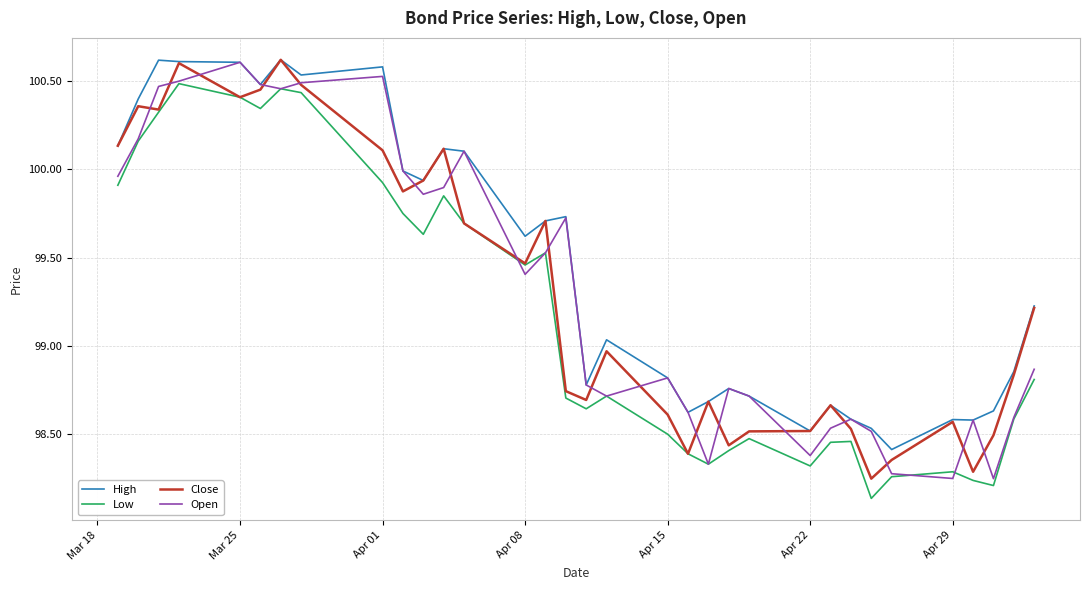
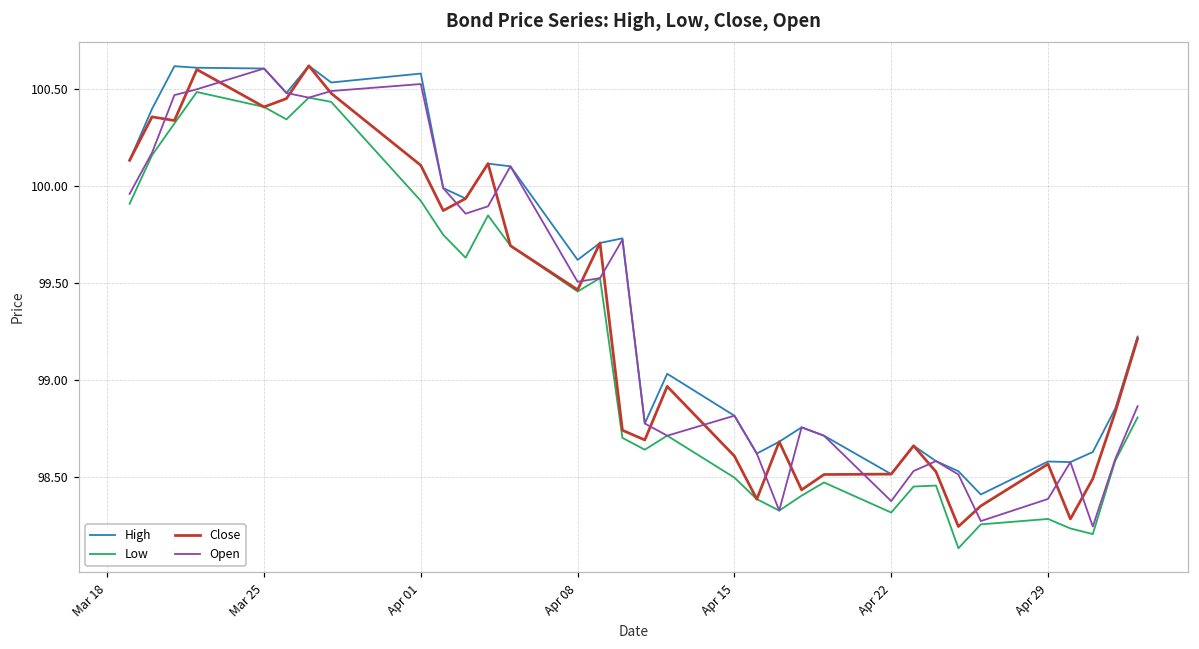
  {
    "High": {
      "Apr 01": 100.58,
      "Apr 08": 99.62
    },
    "Low": {
      "Apr 01": 99.93,
      "Apr 15": 98.50,
      "Apr 22": 98.32,
      "Apr 29": 98.29
    },
    "Close": {
      "Apr 01": 100.11,
      "Apr 15": 98.61
    },
    "Open": {
      "Apr 01": 100.53,
-     "Apr 08": 99.41,
+     "Apr 08": 99.51,
      "Apr 22": 98.38,
-     "Apr 29": 98.25
+     "Apr 29": 98.39
    }
  }
